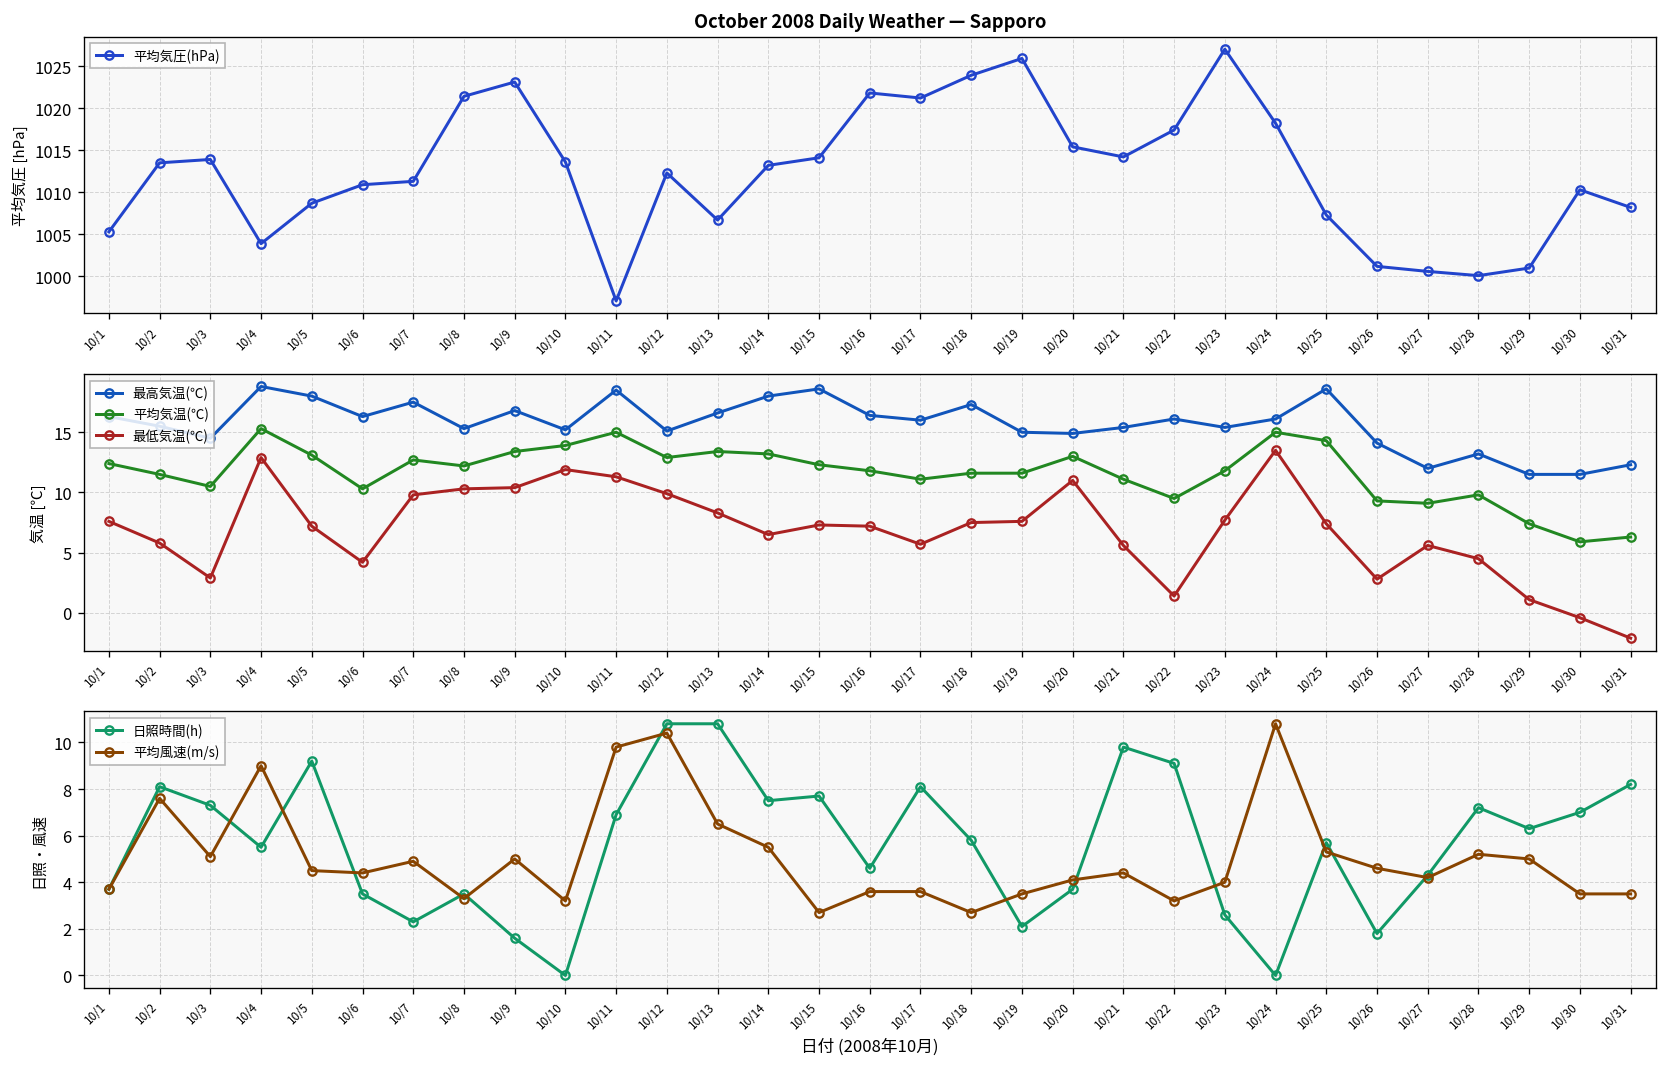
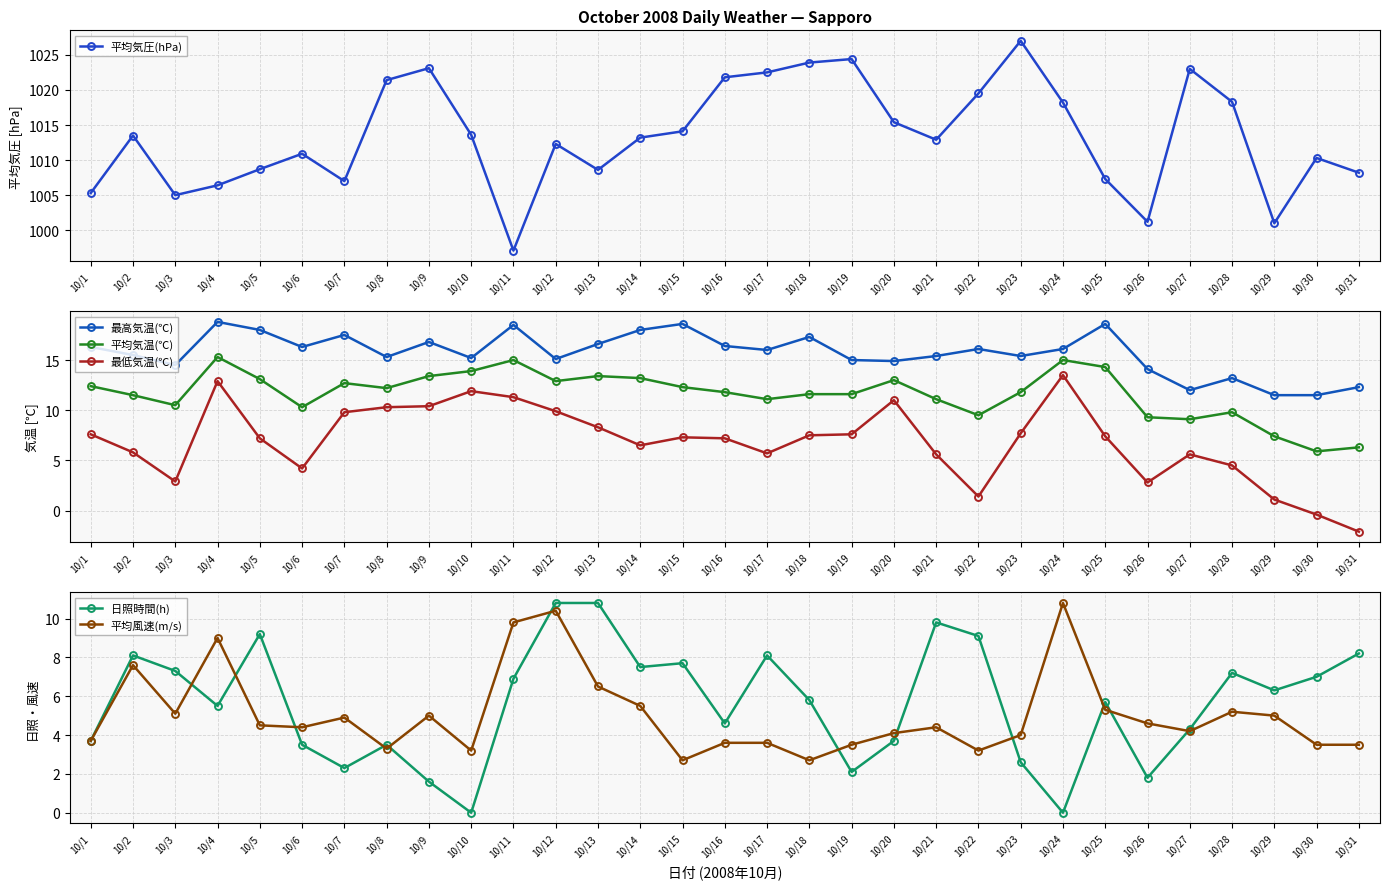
  {
    "October 2008 Daily Weather — Sapporo": {
      "10/1": 1005,
      "10/2": 1014,
-     "10/3": 1014,
-     "10/4": 1004,
+     "10/3": 1005,
+     "10/4": 1006,
      "10/5": 1009,
      "10/6": 1011,
-     "10/7": 1011,
+     "10/7": 1007,
      "10/8": 1021,
      "10/9": 1023,
      "10/10": 1014,
      "10/11": 997,
      "10/12": 1012,
-     "10/13": 1007,
+     "10/13": 1009,
      "10/14": 1013,
      "10/15": 1014,
      "10/16": 1022,
-     "10/17": 1021,
+     "10/17": 1023,
      "10/18": 1024,
-     "10/19": 1026,
+     "10/19": 1024,
      "10/20": 1015,
-     "10/21": 1014,
-     "10/22": 1017,
+     "10/21": 1013,
+     "10/22": 1020,
      "10/23": 1027,
      "10/24": 1018,
      "10/25": 1007,
      "10/26": 1001,
-     "10/27": 1001,
-     "10/28": 1000,
+     "10/27": 1023,
+     "10/28": 1018,
      "10/29": 1001,
      "10/30": 1010,
      "10/31": 1008
    }
  }
